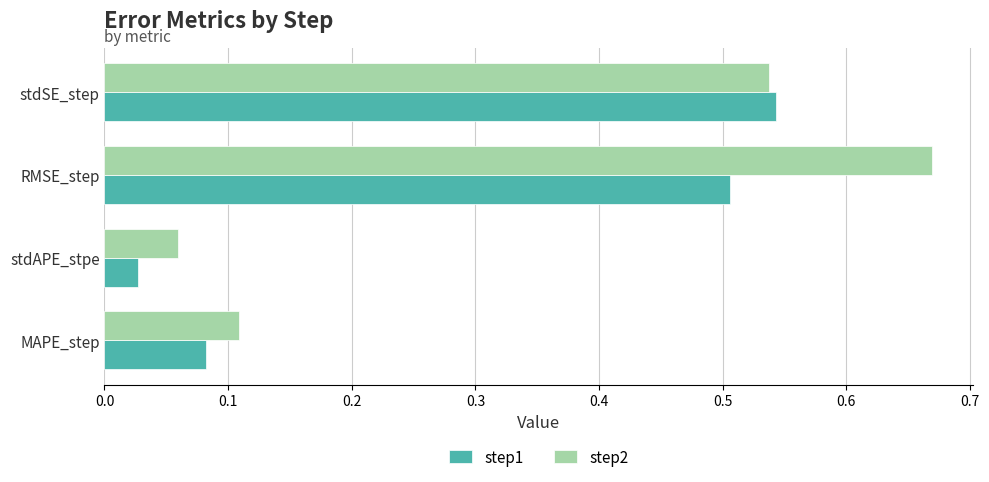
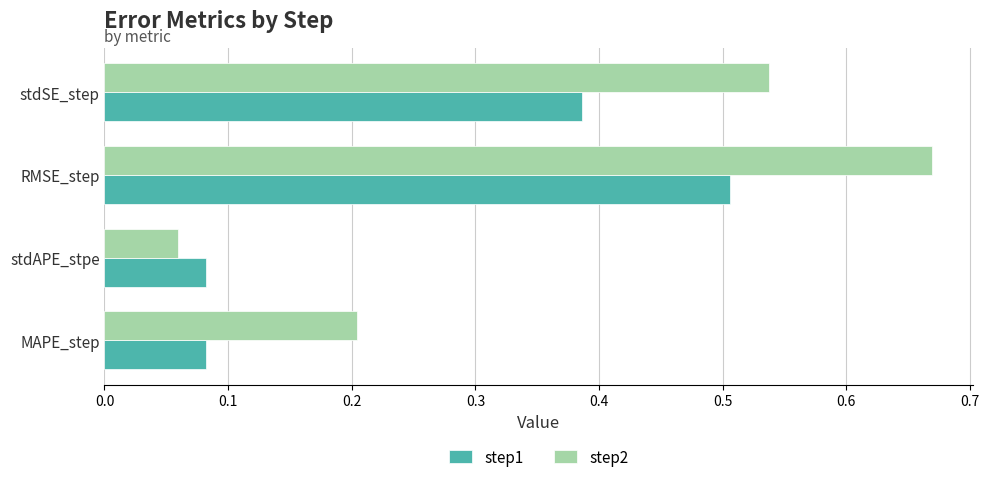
  {
    "step1": {
-     "stdSE_step": 0.543,
+     "stdSE_step": 0.386,
      "RMSE_step": 0.506,
-     "stdAPE_stpe": 0.027,
+     "stdAPE_stpe": 0.082,
      "MAPE_step": 0.082
    },
    "step2": {
      "stdSE_step": 0.538,
      "RMSE_step": 0.669,
      "stdAPE_stpe": 0.059,
-     "MAPE_step": 0.109
+     "MAPE_step": 0.204
    }
  }
